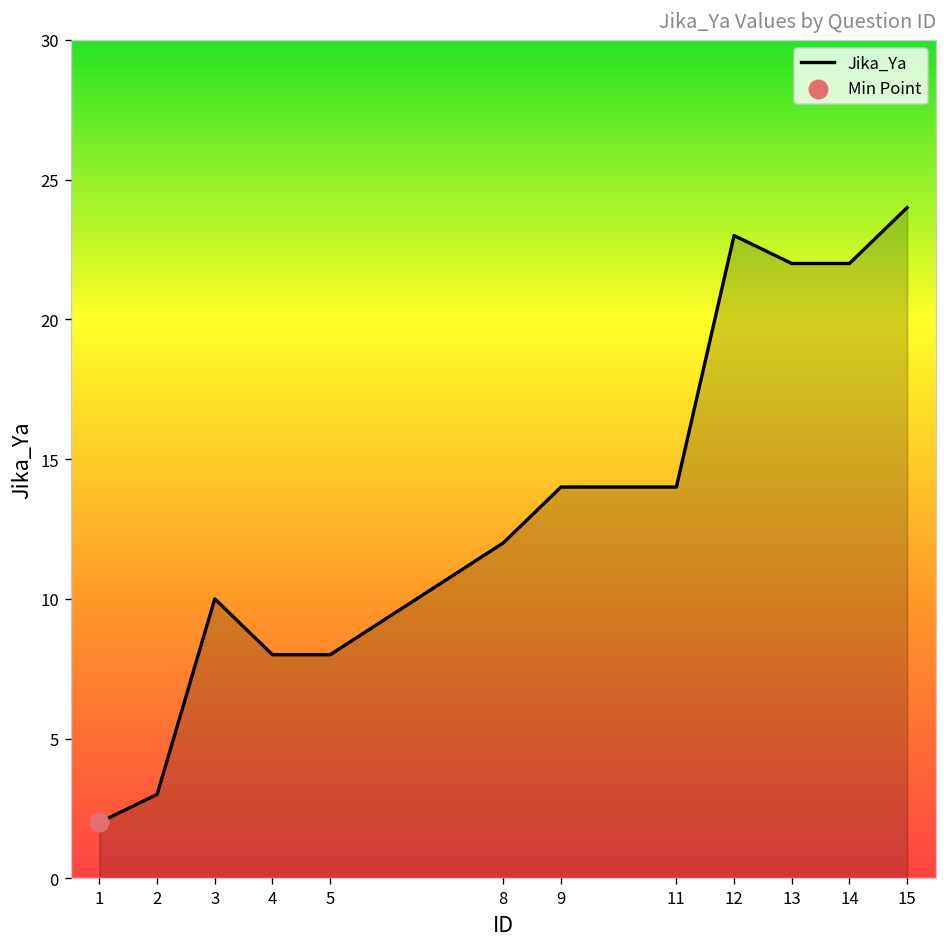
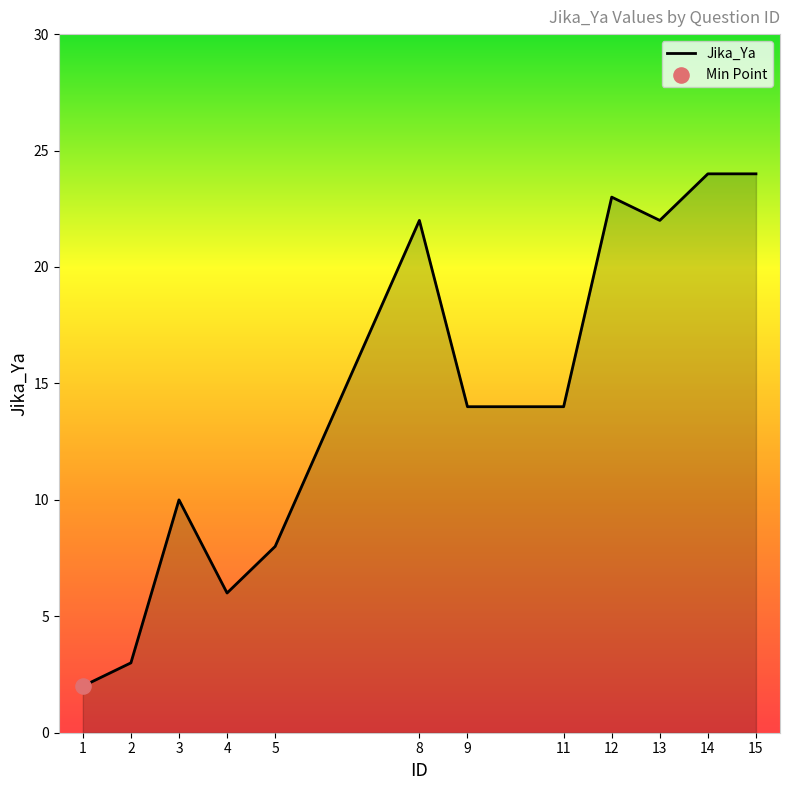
  {
    "Jika_Ya": {
      "2": 3,
      "3": 10,
-     "4": 8,
+     "4": 6,
      "5": 8,
-     "8": 12,
+     "8": 22,
      "9": 14,
      "11": 14,
      "12": 23,
      "13": 22,
-     "14": 22,
+     "14": 24,
      "15": 24
    }
  }
